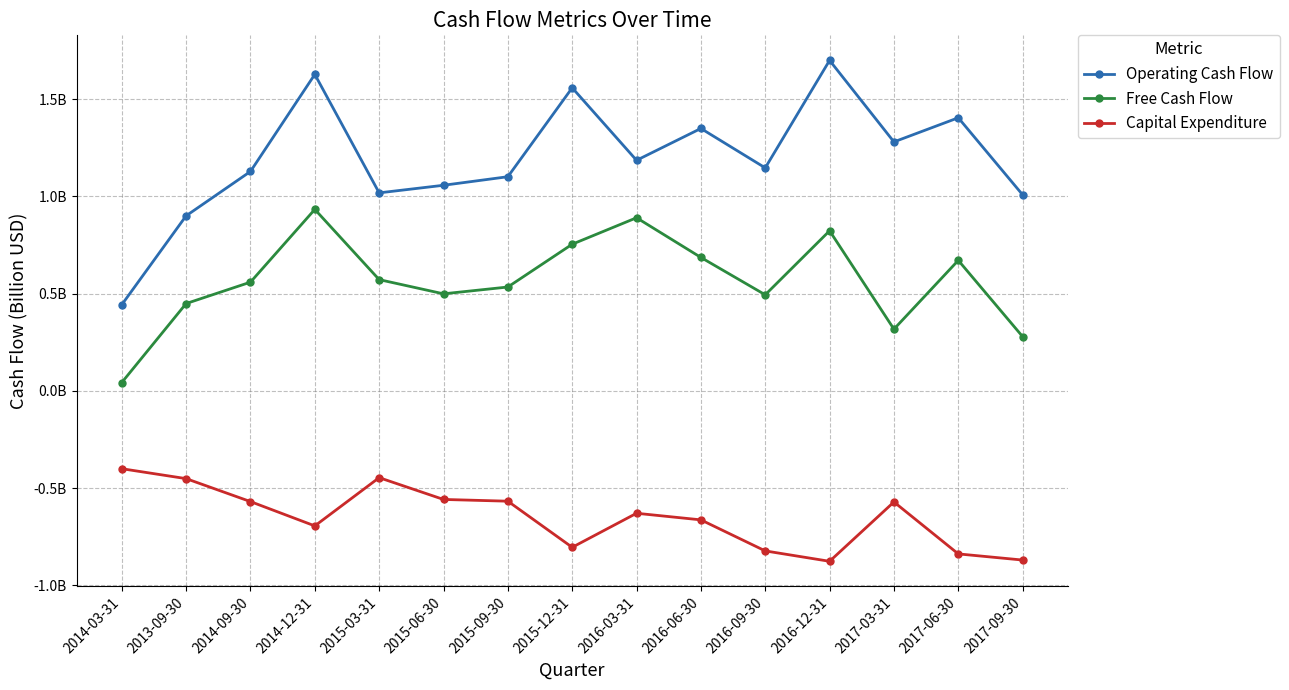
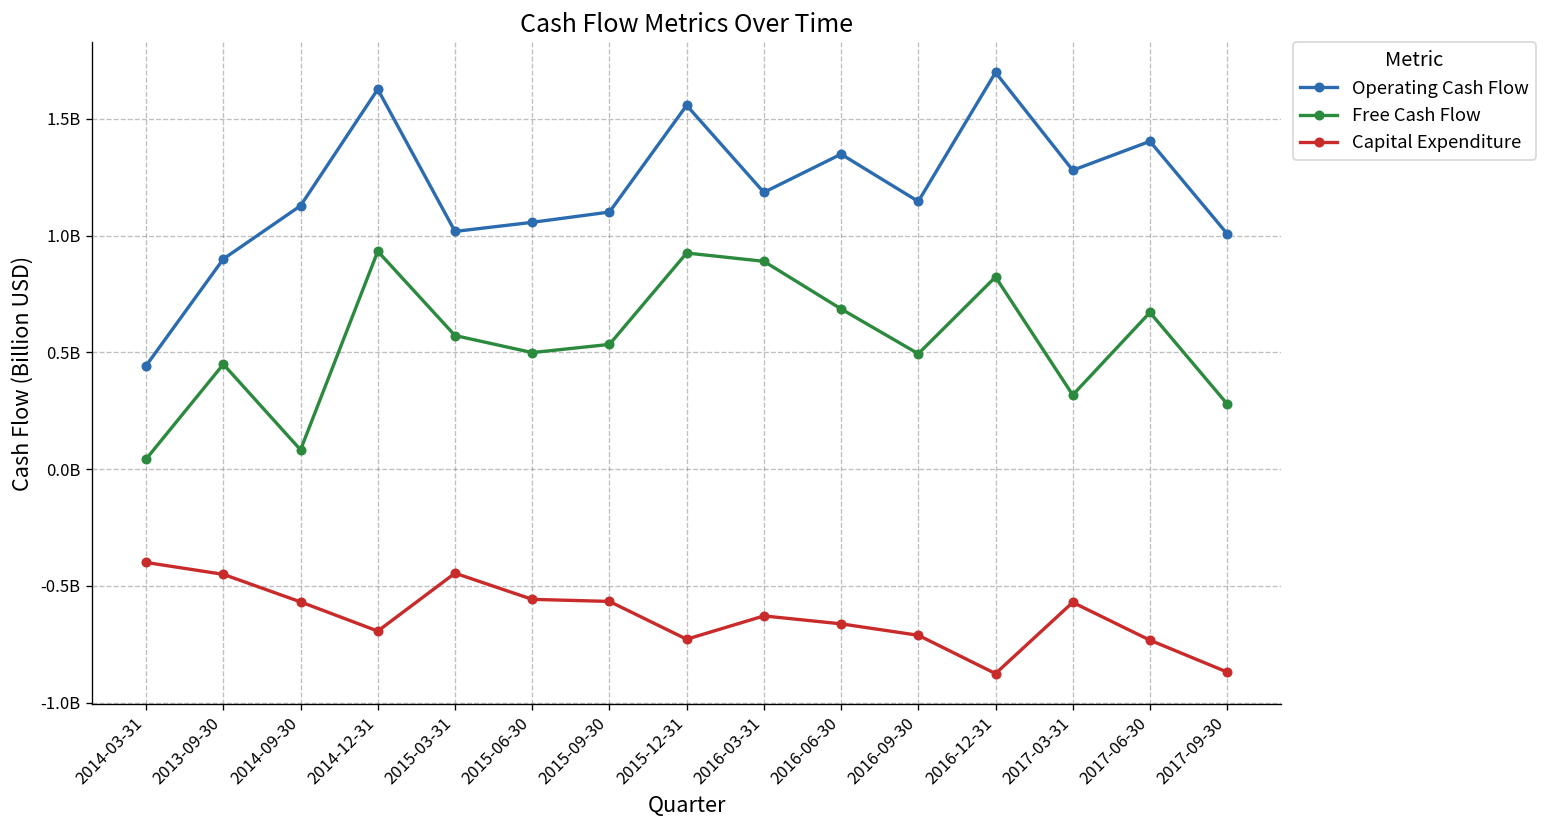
  {
    "Operating Cash Flow": {
      "2014-03-31": 440000000,
      "2013-09-30": 900000000,
      "2014-09-30": 1130000000,
      "2014-12-31": 1630000000,
      "2015-03-31": 1020000000,
      "2015-06-30": 1060000000,
      "2015-09-30": 1100000000,
      "2015-12-31": 1560000000,
      "2016-03-31": 1190000000,
      "2016-06-30": 1350000000,
      "2016-09-30": 1150000000,
      "2016-12-31": 1700000000,
      "2017-03-31": 1280000000,
      "2017-06-30": 1400000000,
      "2017-09-30": 1010000000
    },
    "Free Cash Flow": {
      "2014-03-31": 40000000,
      "2013-09-30": 450000000,
-     "2014-09-30": 560000000,
+     "2014-09-30": 80000000,
      "2014-12-31": 930000000,
      "2015-03-31": 570000000,
      "2015-06-30": 500000000,
      "2015-09-30": 530000000,
-     "2015-12-31": 750000000,
+     "2015-12-31": 930000000,
      "2016-03-31": 890000000,
      "2016-06-30": 690000000,
      "2016-09-30": 490000000,
      "2016-12-31": 820000000,
      "2017-03-31": 320000000,
      "2017-06-30": 670000000,
      "2017-09-30": 280000000
    },
    "Capital Expenditure": {
      "2014-03-31": -400000000,
      "2013-09-30": -450000000,
      "2014-09-30": -570000000,
      "2014-12-31": -690000000,
      "2015-03-31": -450000000,
      "2015-06-30": -560000000,
      "2015-09-30": -570000000,
-     "2015-12-31": -800000000,
+     "2015-12-31": -730000000,
      "2016-03-31": -630000000,
      "2016-06-30": -660000000,
-     "2016-09-30": -820000000,
+     "2016-09-30": -710000000,
      "2016-12-31": -880000000,
      "2017-03-31": -570000000,
-     "2017-06-30": -840000000,
+     "2017-06-30": -730000000,
      "2017-09-30": -870000000
    }
  }
